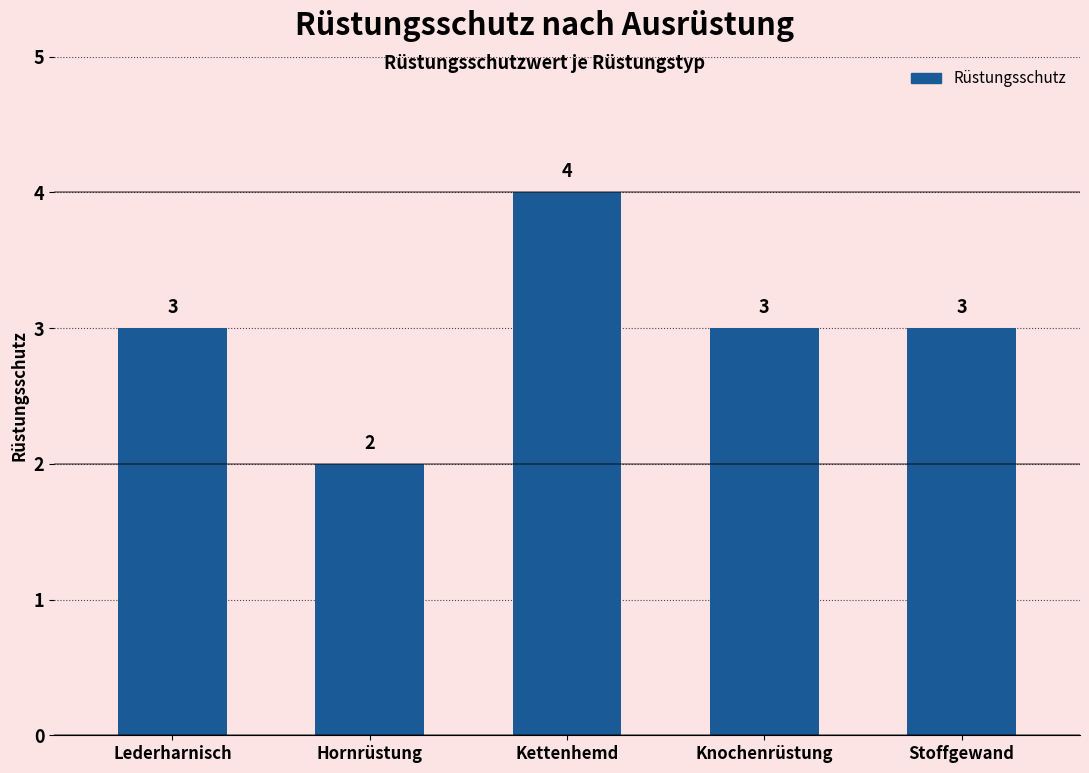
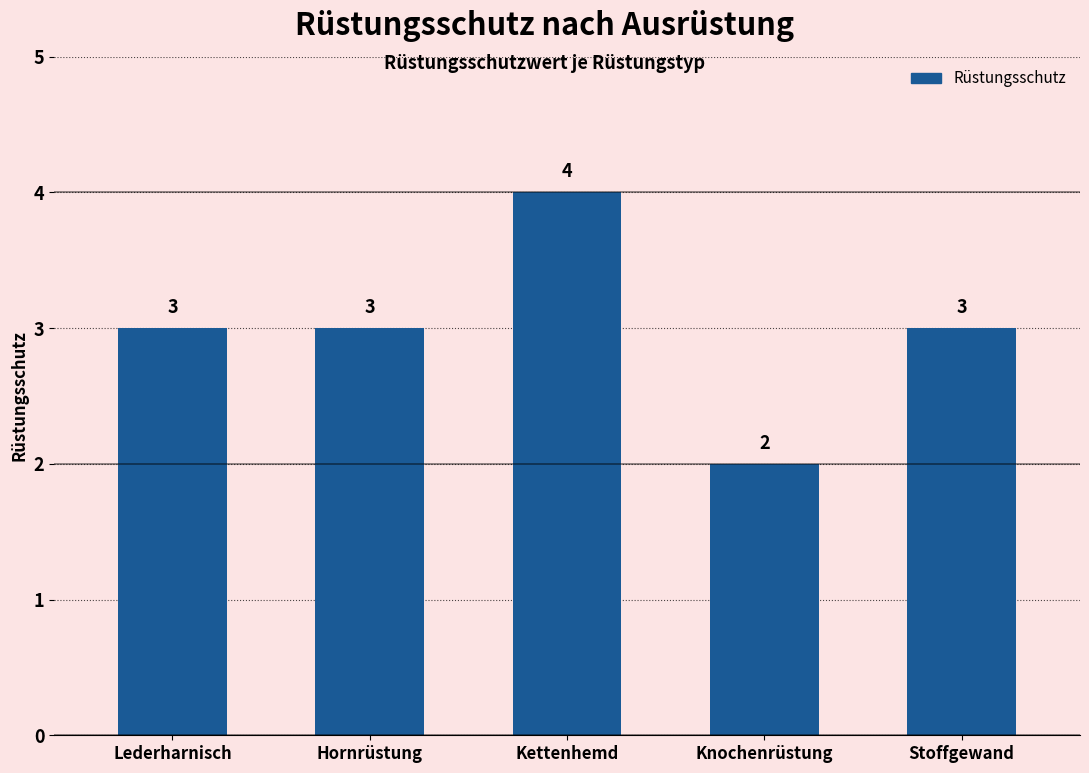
  {
    "Lederharnisch": 3,
-   "Hornrüstung": 2,
+   "Hornrüstung": 3,
    "Kettenhemd": 4,
-   "Knochenrüstung": 3,
+   "Knochenrüstung": 2,
    "Stoffgewand": 3
  }
